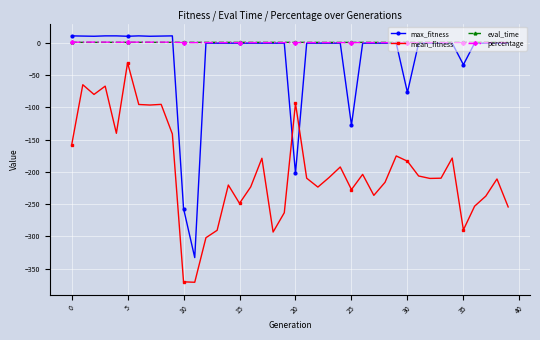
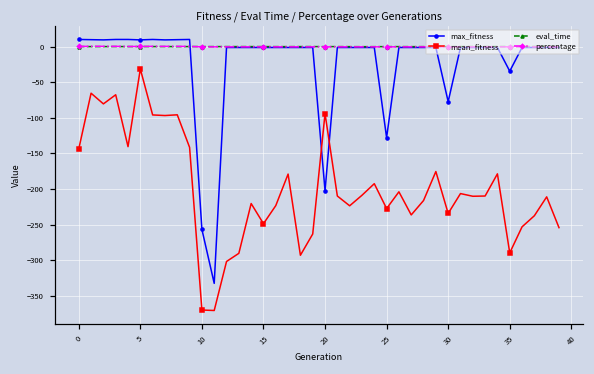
  {
    "max_fitness": {
      "0": 10,
      "5": 10,
      "10": -260,
      "20": -200,
      "25": -130,
      "30": -80,
      "35": -30
    },
    "mean_fitness": {
-     "0": -160,
+     "0": -140,
      "5": -30,
      "10": -370,
      "15": -250,
      "20": -90,
      "25": -230,
-     "30": -180,
+     "30": -230,
      "35": -290
    }
  }
